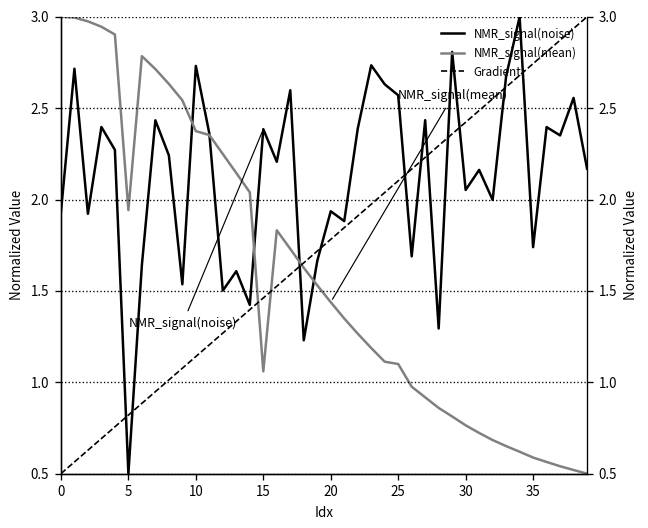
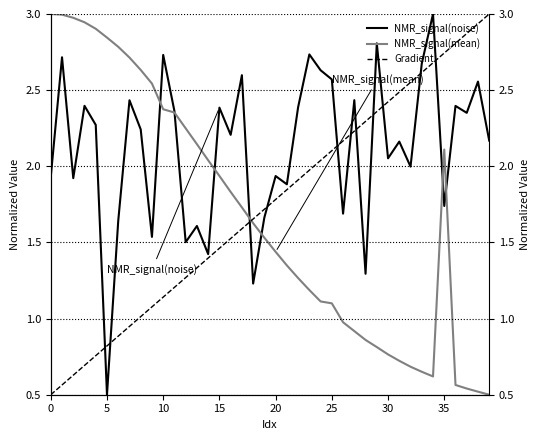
  {
    "NMR_signal(mean)": {
      "0": 3.00,
-     "5": 1.94,
+     "5": 2.85,
      "10": 2.37,
-     "15": 1.06,
+     "15": 1.94,
      "20": 1.44,
      "25": 1.10,
      "30": 0.76,
-     "35": 0.59
+     "35": 2.11
    }
  }
